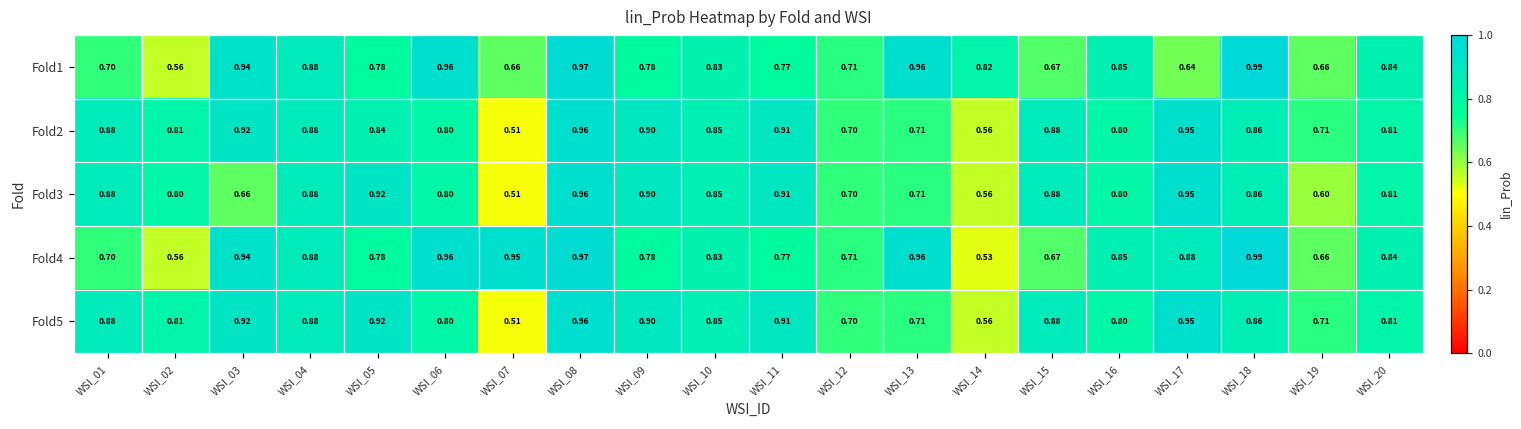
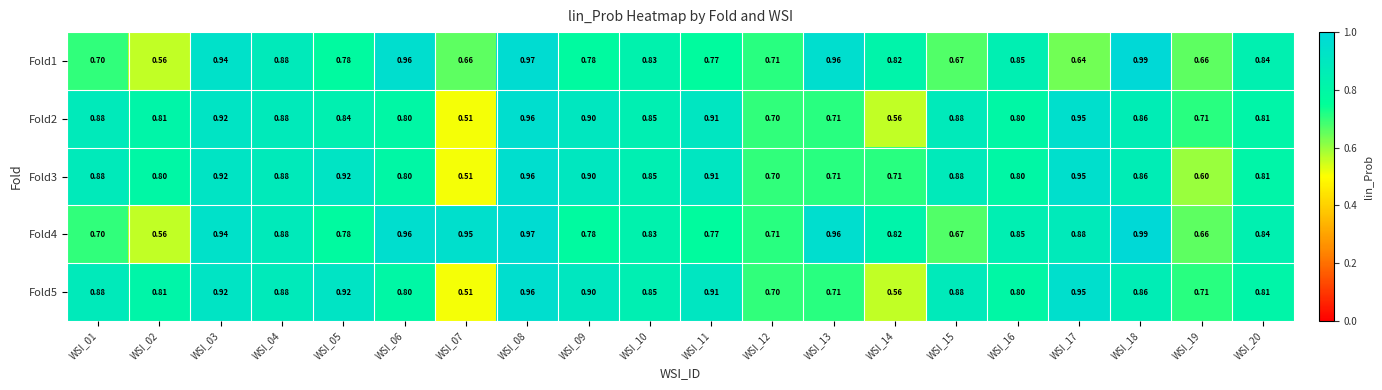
  {
    "Fold1": {
      "WSI_01": 0.70,
      "WSI_02": 0.56,
      "WSI_03": 0.94,
      "WSI_04": 0.88,
      "WSI_05": 0.78,
      "WSI_06": 0.96,
      "WSI_07": 0.66,
      "WSI_08": 0.97,
      "WSI_09": 0.78,
      "WSI_10": 0.83,
      "WSI_11": 0.77,
      "WSI_12": 0.71,
      "WSI_13": 0.96,
      "WSI_14": 0.82,
      "WSI_15": 0.67,
      "WSI_16": 0.85,
      "WSI_17": 0.64,
      "WSI_18": 0.99,
      "WSI_19": 0.66,
      "WSI_20": 0.84
    },
    "Fold2": {
      "WSI_01": 0.88,
      "WSI_02": 0.81,
      "WSI_03": 0.92,
      "WSI_04": 0.88,
      "WSI_05": 0.84,
      "WSI_06": 0.80,
      "WSI_07": 0.51,
      "WSI_08": 0.96,
      "WSI_09": 0.90,
      "WSI_10": 0.85,
      "WSI_11": 0.91,
      "WSI_12": 0.70,
      "WSI_13": 0.71,
      "WSI_14": 0.56,
      "WSI_15": 0.88,
      "WSI_16": 0.80,
      "WSI_17": 0.95,
      "WSI_18": 0.86,
      "WSI_19": 0.71,
      "WSI_20": 0.81
    },
    "Fold3": {
      "WSI_01": 0.88,
      "WSI_02": 0.80,
-     "WSI_03": 0.66,
+     "WSI_03": 0.92,
      "WSI_04": 0.88,
      "WSI_05": 0.92,
      "WSI_06": 0.80,
      "WSI_07": 0.51,
      "WSI_08": 0.96,
      "WSI_09": 0.90,
      "WSI_10": 0.85,
      "WSI_11": 0.91,
      "WSI_12": 0.70,
      "WSI_13": 0.71,
-     "WSI_14": 0.56,
+     "WSI_14": 0.71,
      "WSI_15": 0.88,
      "WSI_16": 0.80,
      "WSI_17": 0.95,
      "WSI_18": 0.86,
      "WSI_19": 0.60,
      "WSI_20": 0.81
    },
    "Fold4": {
      "WSI_01": 0.70,
      "WSI_02": 0.56,
      "WSI_03": 0.94,
      "WSI_04": 0.88,
      "WSI_05": 0.78,
      "WSI_06": 0.96,
      "WSI_07": 0.95,
      "WSI_08": 0.97,
      "WSI_09": 0.78,
      "WSI_10": 0.83,
      "WSI_11": 0.77,
      "WSI_12": 0.71,
      "WSI_13": 0.96,
-     "WSI_14": 0.53,
+     "WSI_14": 0.82,
      "WSI_15": 0.67,
      "WSI_16": 0.85,
      "WSI_17": 0.88,
      "WSI_18": 0.99,
      "WSI_19": 0.66,
      "WSI_20": 0.84
    },
    "Fold5": {
      "WSI_01": 0.88,
      "WSI_02": 0.81,
      "WSI_03": 0.92,
      "WSI_04": 0.88,
      "WSI_05": 0.92,
      "WSI_06": 0.80,
      "WSI_07": 0.51,
      "WSI_08": 0.96,
      "WSI_09": 0.90,
      "WSI_10": 0.85,
      "WSI_11": 0.91,
      "WSI_12": 0.70,
      "WSI_13": 0.71,
      "WSI_14": 0.56,
      "WSI_15": 0.88,
      "WSI_16": 0.80,
      "WSI_17": 0.95,
      "WSI_18": 0.86,
      "WSI_19": 0.71,
      "WSI_20": 0.81
    }
  }
